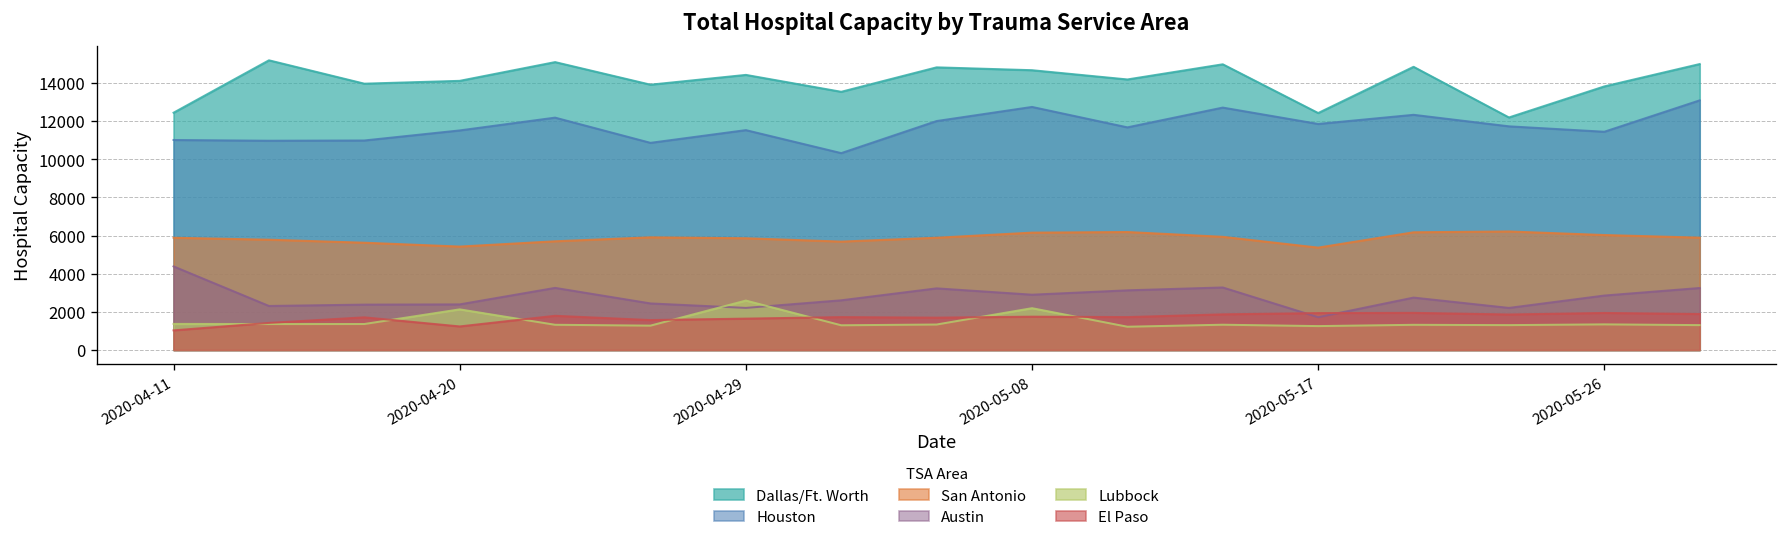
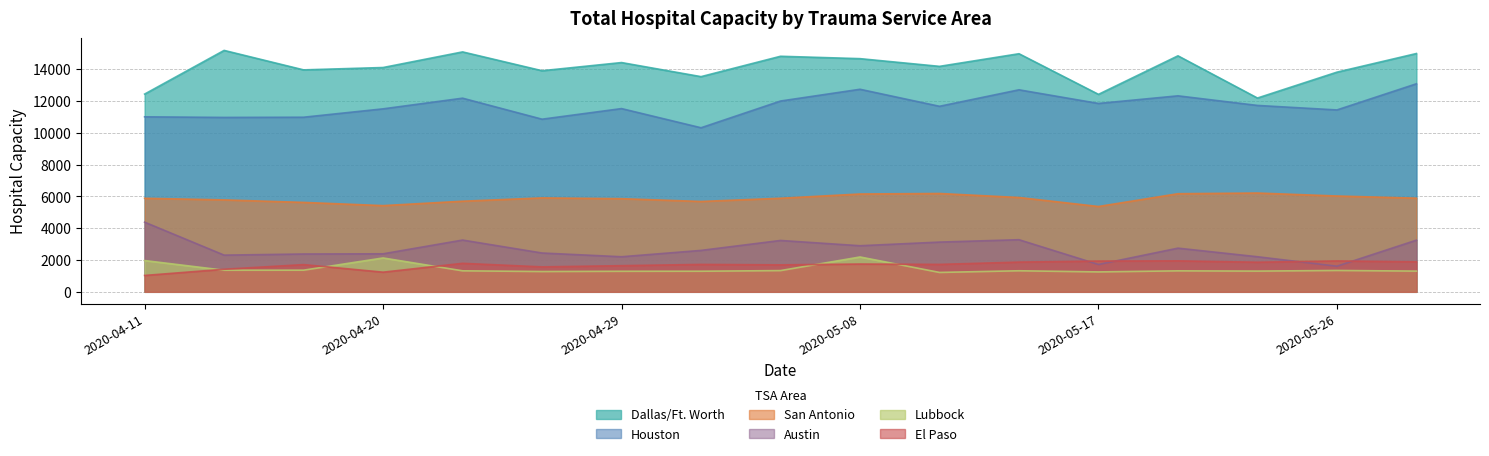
  {
    "Austin": {
      "2020-04-11": 4400,
      "2020-04-20": 2400,
      "2020-04-29": 2200,
      "2020-05-08": 2900,
      "2020-05-17": 1700,
-     "2020-05-26": 2900
+     "2020-05-26": 1600
    },
    "Lubbock": {
-     "2020-04-11": 1400,
+     "2020-04-11": 2000,
      "2020-04-20": 2100,
-     "2020-04-29": 2600,
+     "2020-04-29": 1300,
      "2020-05-08": 2200,
      "2020-05-17": 1300,
      "2020-05-26": 1300
    }
  }
